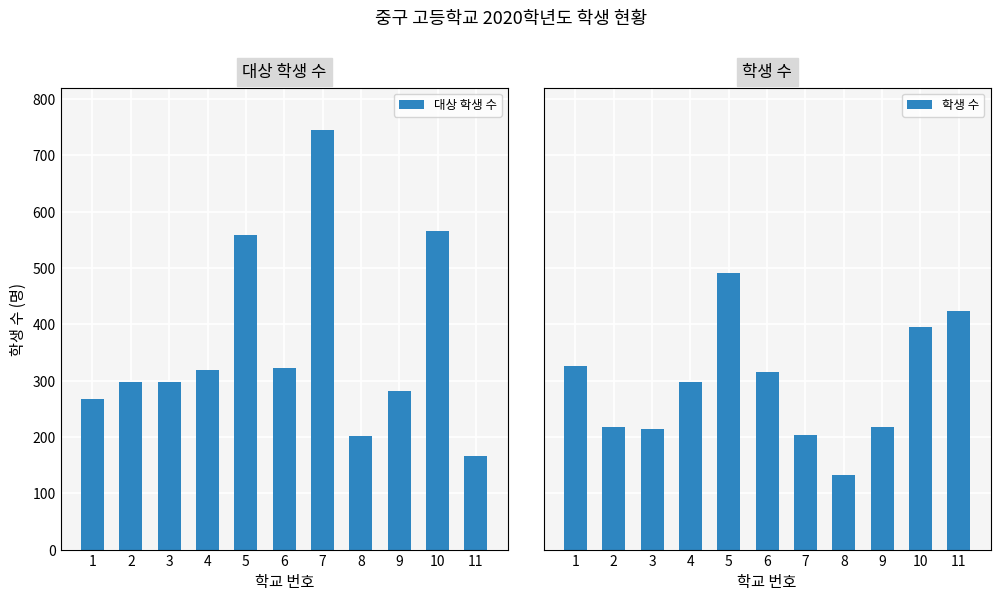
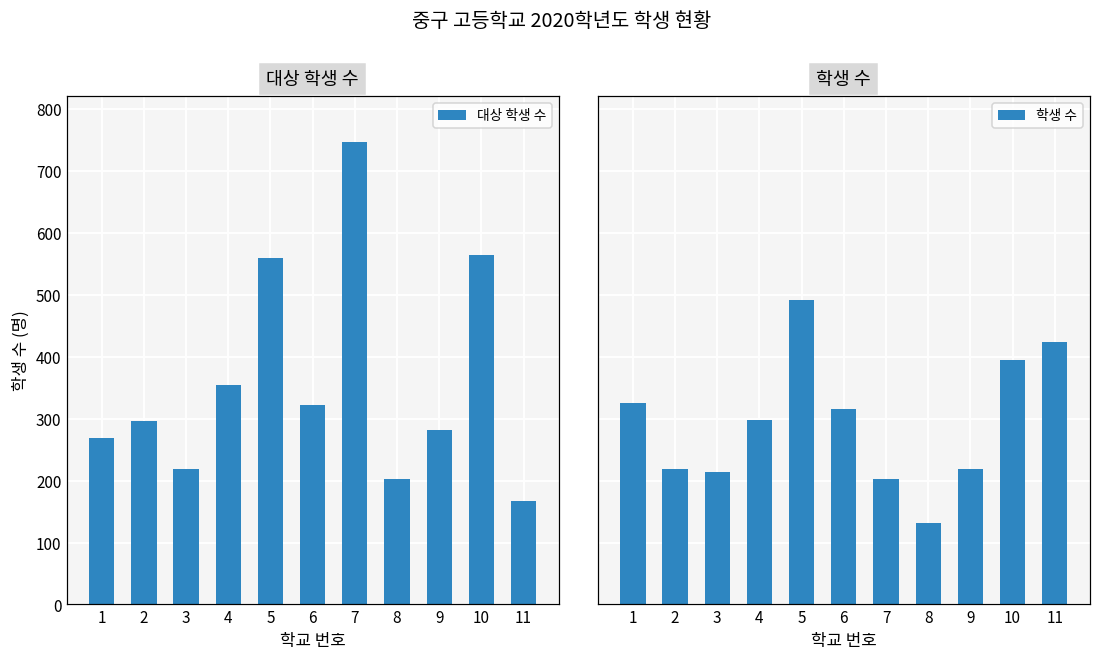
  {
    "대상 학생 수": {
      "1": 270,
      "2": 300,
-     "3": 300,
-     "4": 320,
+     "3": 220,
+     "4": 360,
      "5": 560,
      "6": 320,
      "7": 750,
      "8": 200,
      "9": 280,
      "10": 570,
      "11": 170
    }
  }
